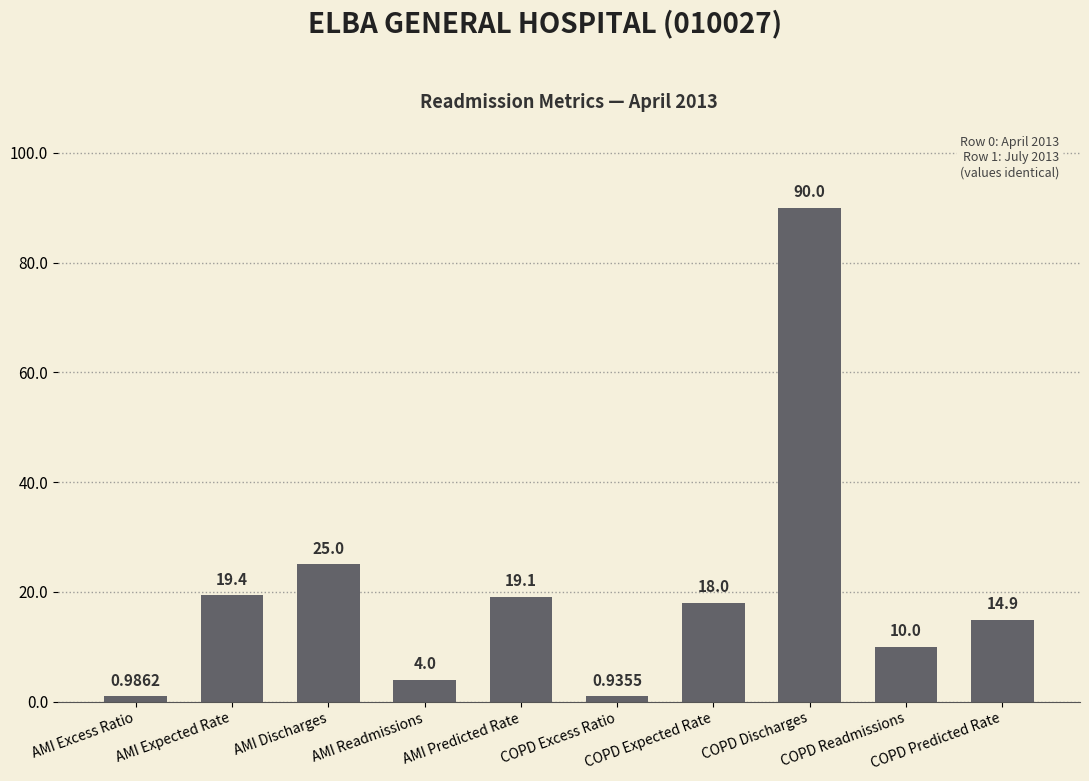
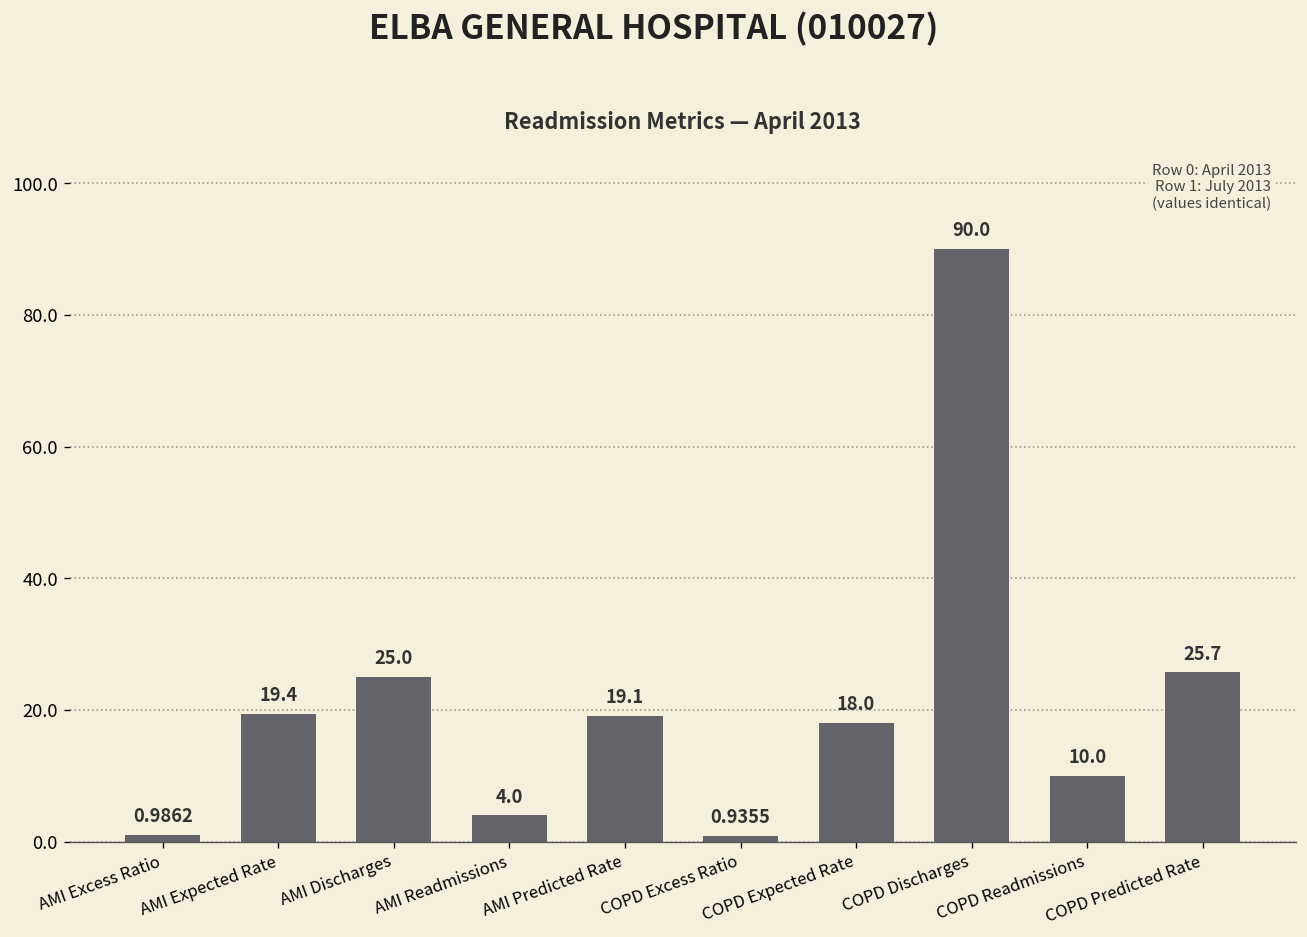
  {
    "AMI Excess Ratio": 0.9862,
    "AMI Expected Rate": 19.4,
    "AMI Discharges": 25.0,
    "AMI Readmissions": 4.0,
    "AMI Predicted Rate": 19.1,
    "COPD Excess Ratio": 0.9355,
    "COPD Expected Rate": 18.0,
    "COPD Discharges": 90.0,
    "COPD Readmissions": 10.0,
-   "COPD Predicted Rate": 14.9
+   "COPD Predicted Rate": 25.7
  }
